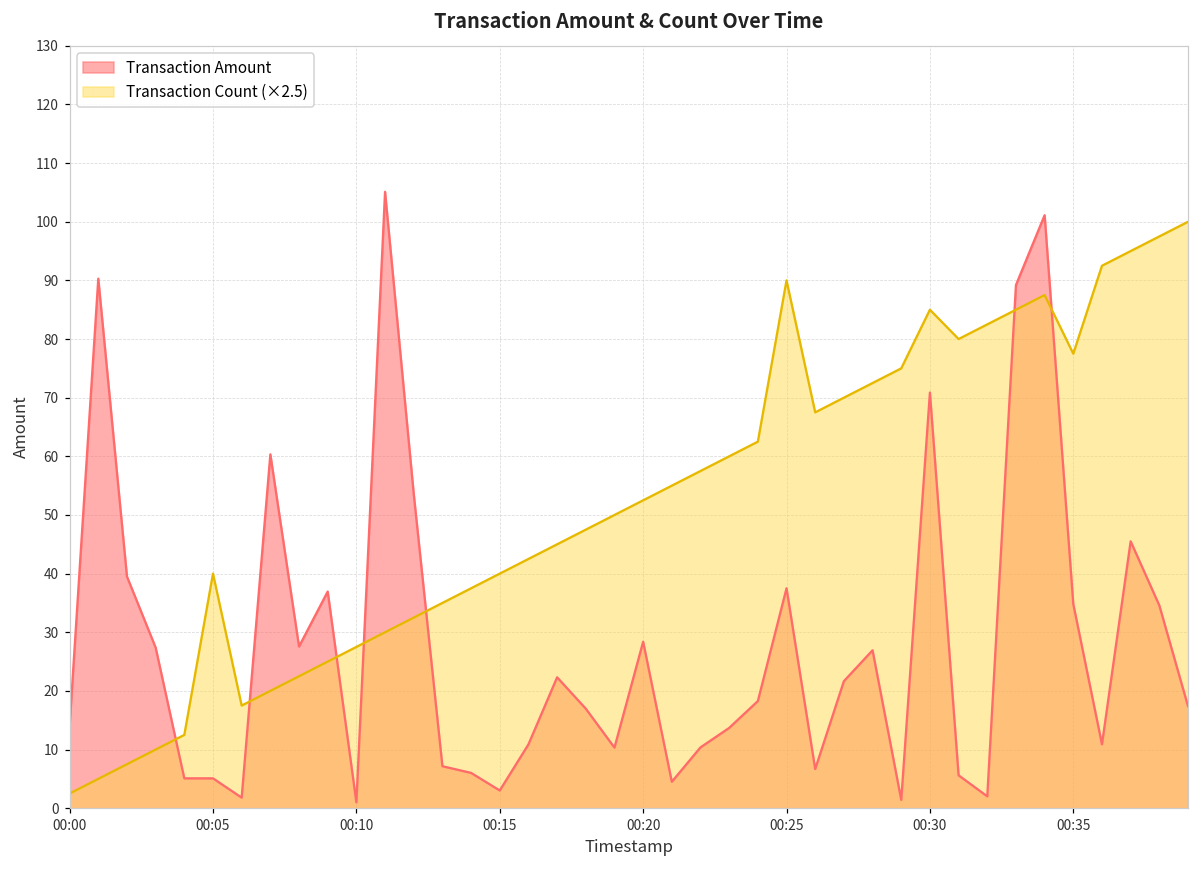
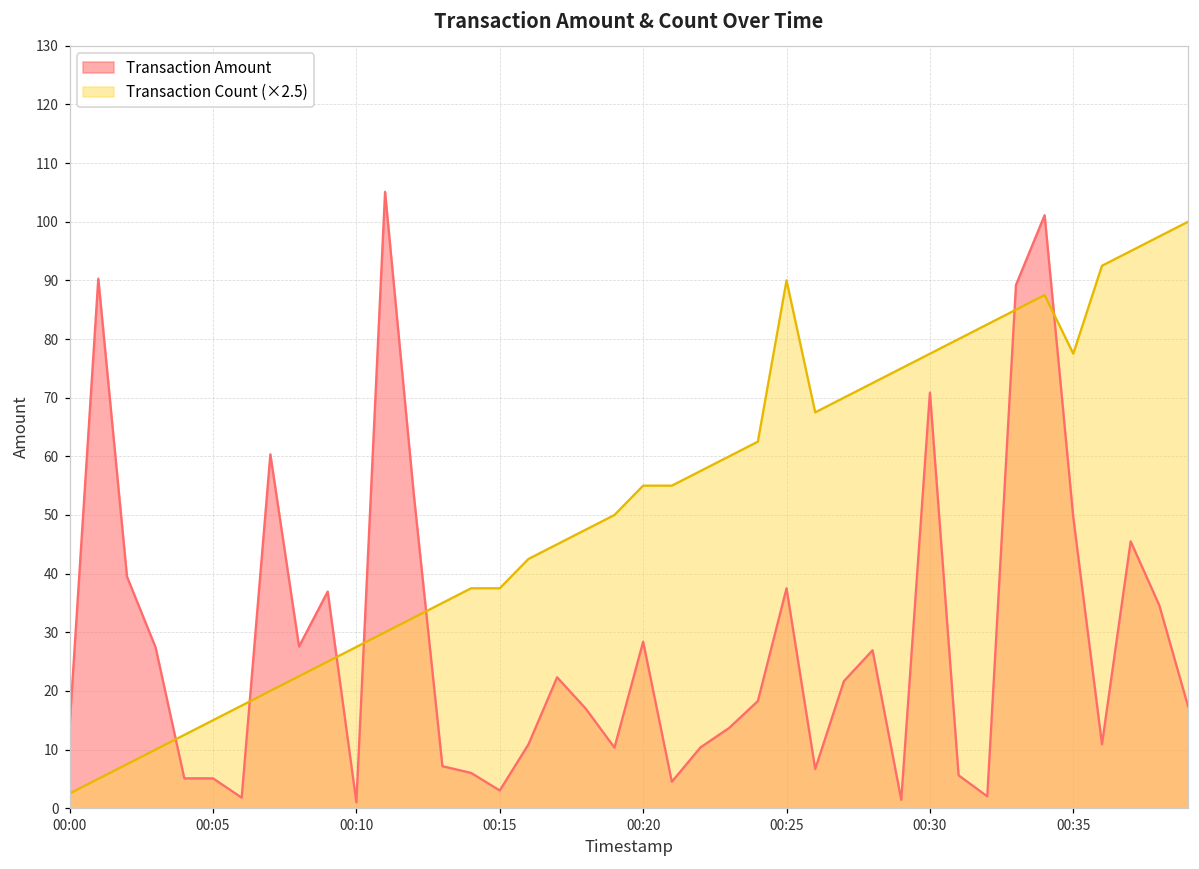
  {
    "Transaction Amount": {
      "00:00": 14,
      "00:05": 5,
      "00:10": 1,
      "00:15": 3,
      "00:20": 28,
      "00:25": 38,
      "00:30": 71,
-     "00:35": 35
+     "00:35": 50
    },
    "Transaction Count (×2.5)": {
      "00:00": 3,
-     "00:05": 40,
+     "00:05": 15,
      "00:10": 28,
-     "00:15": 40,
-     "00:20": 53,
+     "00:15": 38,
+     "00:20": 55,
      "00:25": 90,
-     "00:30": 85,
+     "00:30": 78,
      "00:35": 78
    }
  }
